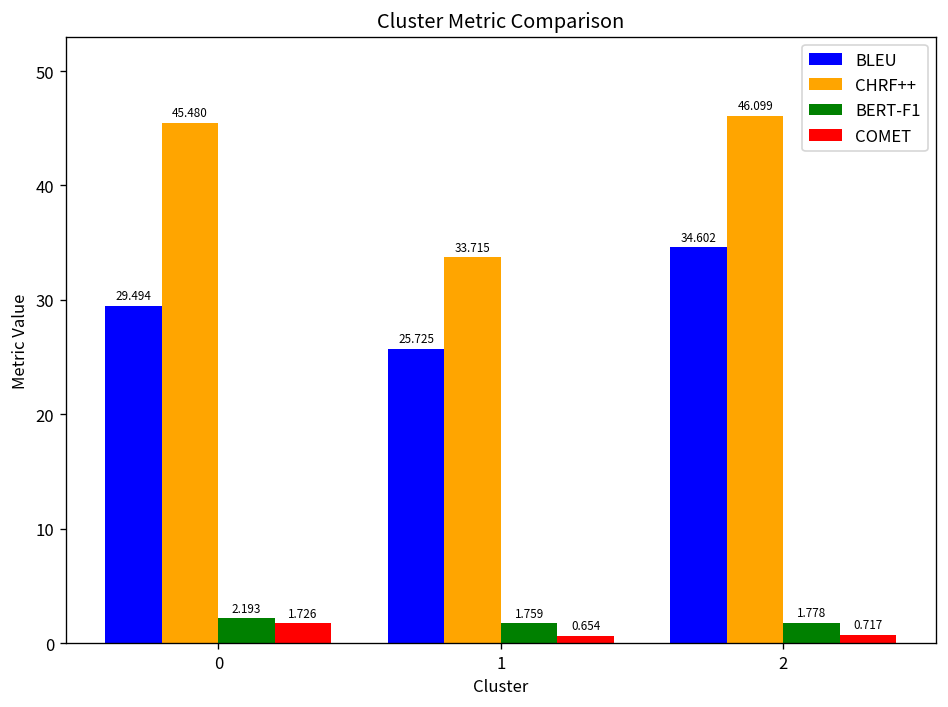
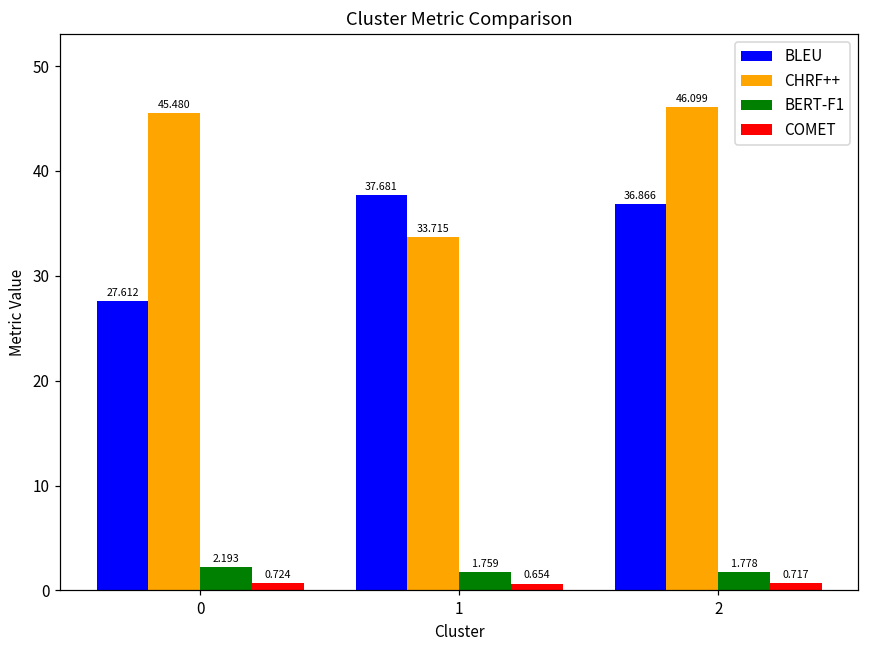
  {
    "BLEU": {
-     "0": 29.494,
-     "1": 25.725,
-     "2": 34.602
+     "0": 27.612,
+     "1": 37.681,
+     "2": 36.866
    },
    "CHRF++": {
      "0": 45.480,
      "1": 33.715,
      "2": 46.099
    },
    "BERT-F1": {
      "0": 2.193,
      "1": 1.759,
      "2": 1.778
    },
    "COMET": {
-     "0": 1.726,
+     "0": 0.724,
      "1": 0.654,
      "2": 0.717
    }
  }
